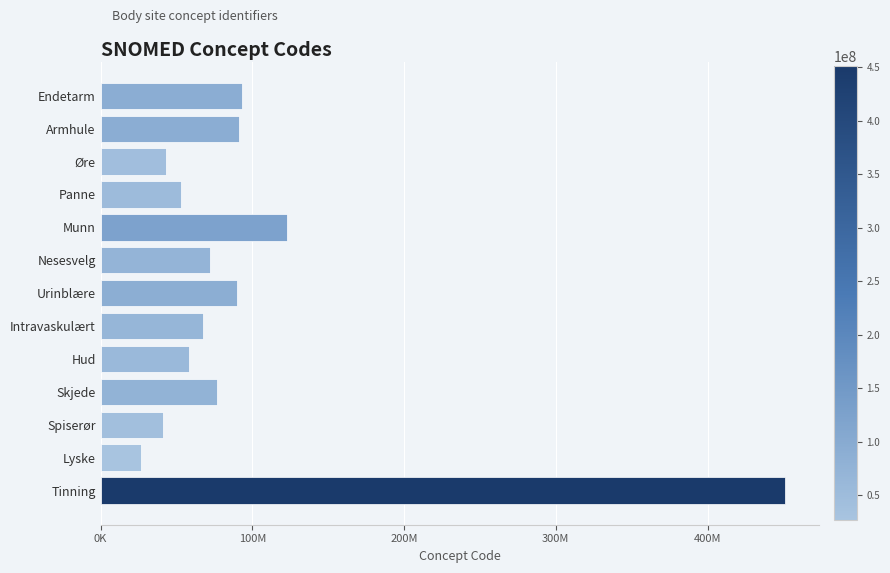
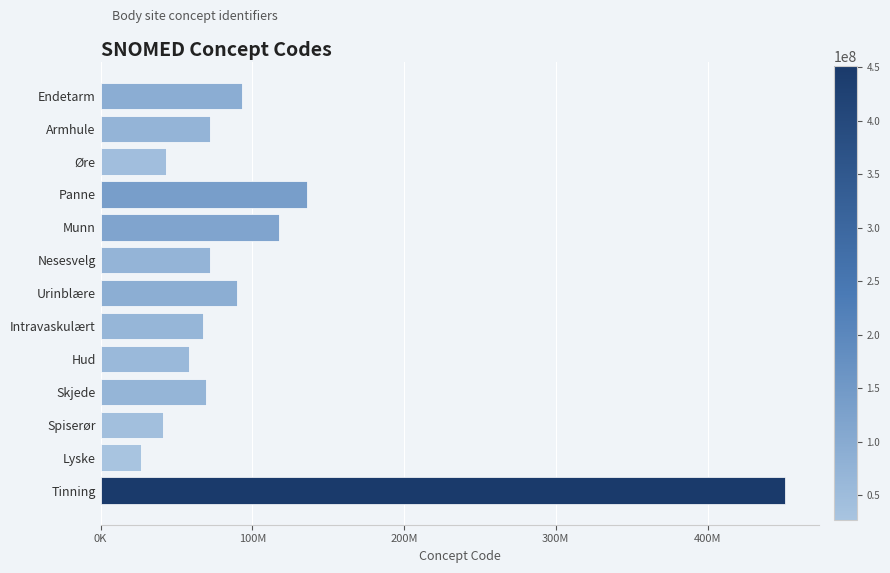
  {
    "Endetarm": 93000000,
-   "Armhule": 91000000,
+   "Armhule": 72000000,
    "Øre": 43000000,
-   "Panne": 53000000,
-   "Munn": 123000000,
+   "Panne": 136000000,
+   "Munn": 117000000,
    "Nesesvelg": 72000000,
    "Urinblære": 90000000,
    "Intravaskulært": 67000000,
    "Hud": 59000000,
-   "Skjede": 77000000,
+   "Skjede": 70000000,
    "Spiserør": 41000000,
    "Lyske": 27000000,
    "Tinning": 451000000
  }
